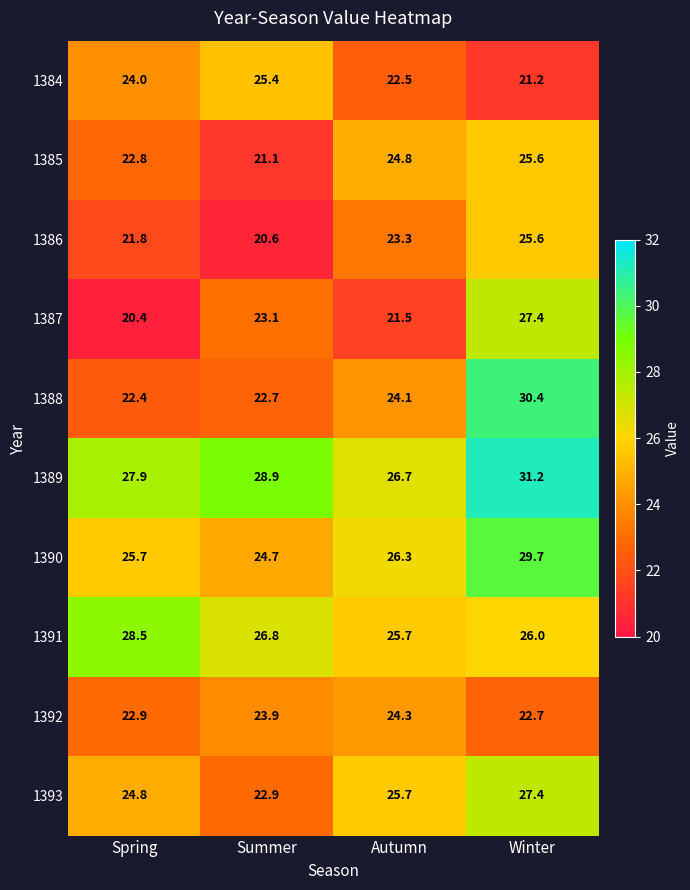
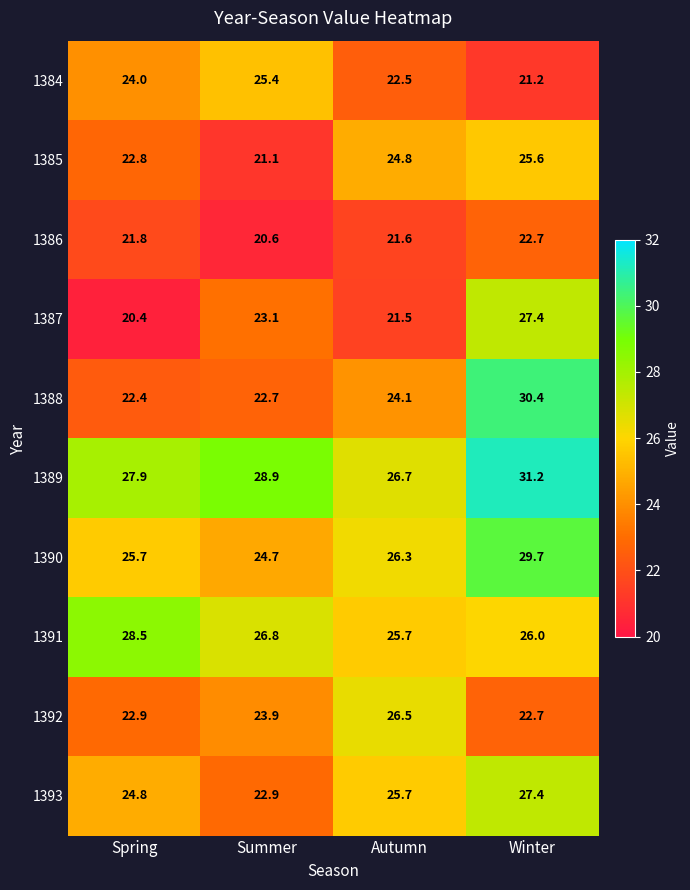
  {
    "1384": {
      "Spring": 24.0,
      "Summer": 25.4,
      "Autumn": 22.5,
      "Winter": 21.2
    },
    "1385": {
      "Spring": 22.8,
      "Summer": 21.1,
      "Autumn": 24.8,
      "Winter": 25.6
    },
    "1386": {
      "Spring": 21.8,
      "Summer": 20.6,
-     "Autumn": 23.3,
-     "Winter": 25.6
+     "Autumn": 21.6,
+     "Winter": 22.7
    },
    "1387": {
      "Spring": 20.4,
      "Summer": 23.1,
      "Autumn": 21.5,
      "Winter": 27.4
    },
    "1388": {
      "Spring": 22.4,
      "Summer": 22.7,
      "Autumn": 24.1,
      "Winter": 30.4
    },
    "1389": {
      "Spring": 27.9,
      "Summer": 28.9,
      "Autumn": 26.7,
      "Winter": 31.2
    },
    "1390": {
      "Spring": 25.7,
      "Summer": 24.7,
      "Autumn": 26.3,
      "Winter": 29.7
    },
    "1391": {
      "Spring": 28.5,
      "Summer": 26.8,
      "Autumn": 25.7,
      "Winter": 26.0
    },
    "1392": {
      "Spring": 22.9,
      "Summer": 23.9,
-     "Autumn": 24.3,
+     "Autumn": 26.5,
      "Winter": 22.7
    },
    "1393": {
      "Spring": 24.8,
      "Summer": 22.9,
      "Autumn": 25.7,
      "Winter": 27.4
    }
  }
